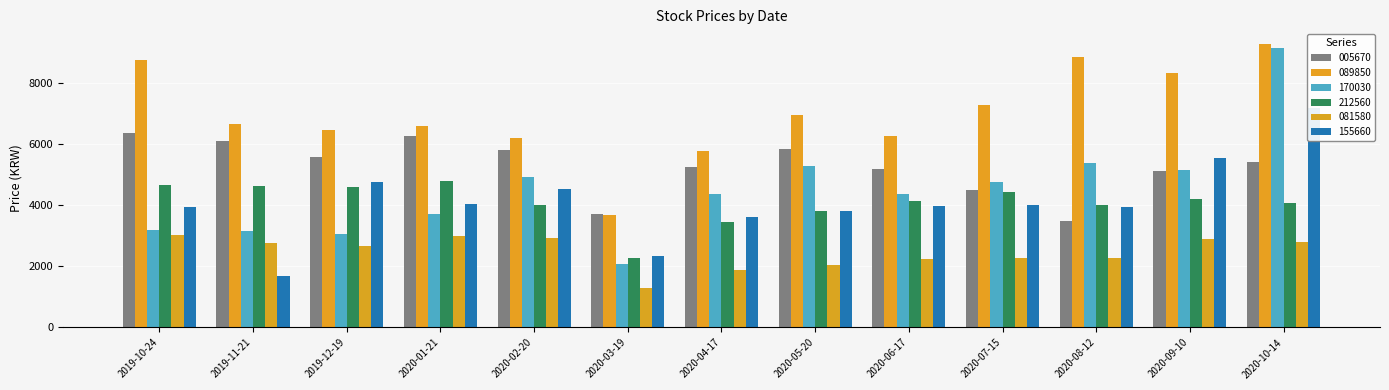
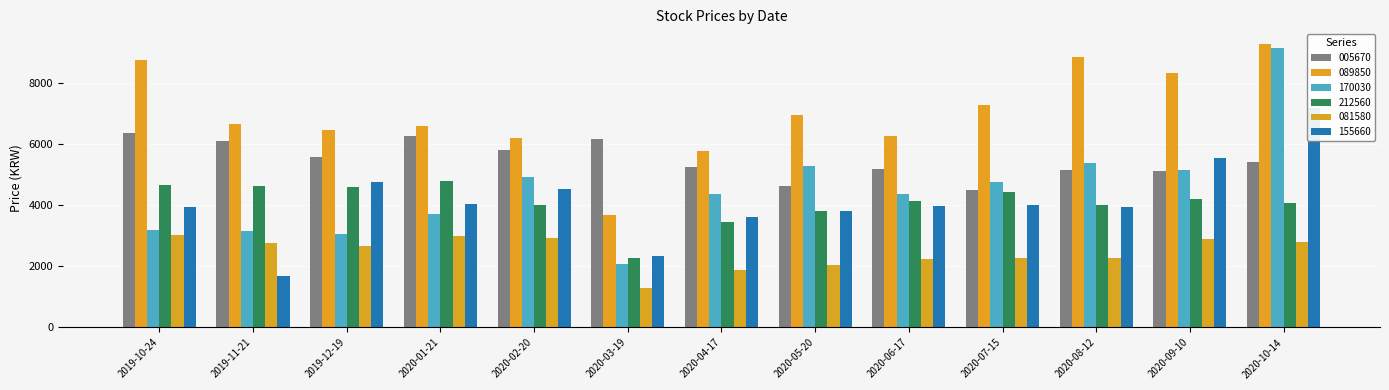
  {
    "005670": {
      "2019-10-24": 6400,
      "2019-11-21": 6100,
      "2019-12-19": 5600,
      "2020-01-21": 6300,
      "2020-02-20": 5800,
-     "2020-03-19": 3700,
+     "2020-03-19": 6200,
      "2020-04-17": 5200,
-     "2020-05-20": 5800,
+     "2020-05-20": 4600,
      "2020-06-17": 5200,
      "2020-07-15": 4500,
-     "2020-08-12": 3500,
+     "2020-08-12": 5200,
      "2020-09-10": 5100,
      "2020-10-14": 5400
    },
    "170030": {
      "2019-10-24": 3200,
      "2019-11-21": 3200,
      "2019-12-19": 3100,
      "2020-01-21": 3700,
      "2020-02-20": 4900,
      "2020-03-19": 2100,
      "2020-04-17": 4400,
      "2020-05-20": 5300,
      "2020-06-17": 4400,
      "2020-07-15": 4800,
      "2020-08-12": 5400,
      "2020-09-10": 5200,
      "2020-10-14": 9200
    },
    "212560": {
      "2019-10-24": 4700,
      "2019-11-21": 4600,
      "2019-12-19": 4600,
      "2020-01-21": 4800,
      "2020-02-20": 4000,
      "2020-03-19": 2300,
      "2020-04-17": 3500,
      "2020-05-20": 3800,
      "2020-06-17": 4100,
      "2020-07-15": 4500,
      "2020-08-12": 4000,
      "2020-09-10": 4200,
      "2020-10-14": 4100
    },
    "155660": {
      "2019-10-24": 4000,
      "2019-11-21": 1700,
      "2019-12-19": 4800,
      "2020-01-21": 4000,
      "2020-02-20": 4500,
      "2020-03-19": 2300,
      "2020-04-17": 3600,
      "2020-05-20": 3800,
      "2020-06-17": 4000,
      "2020-07-15": 4000,
      "2020-08-12": 3900,
      "2020-09-10": 5600
    }
  }
